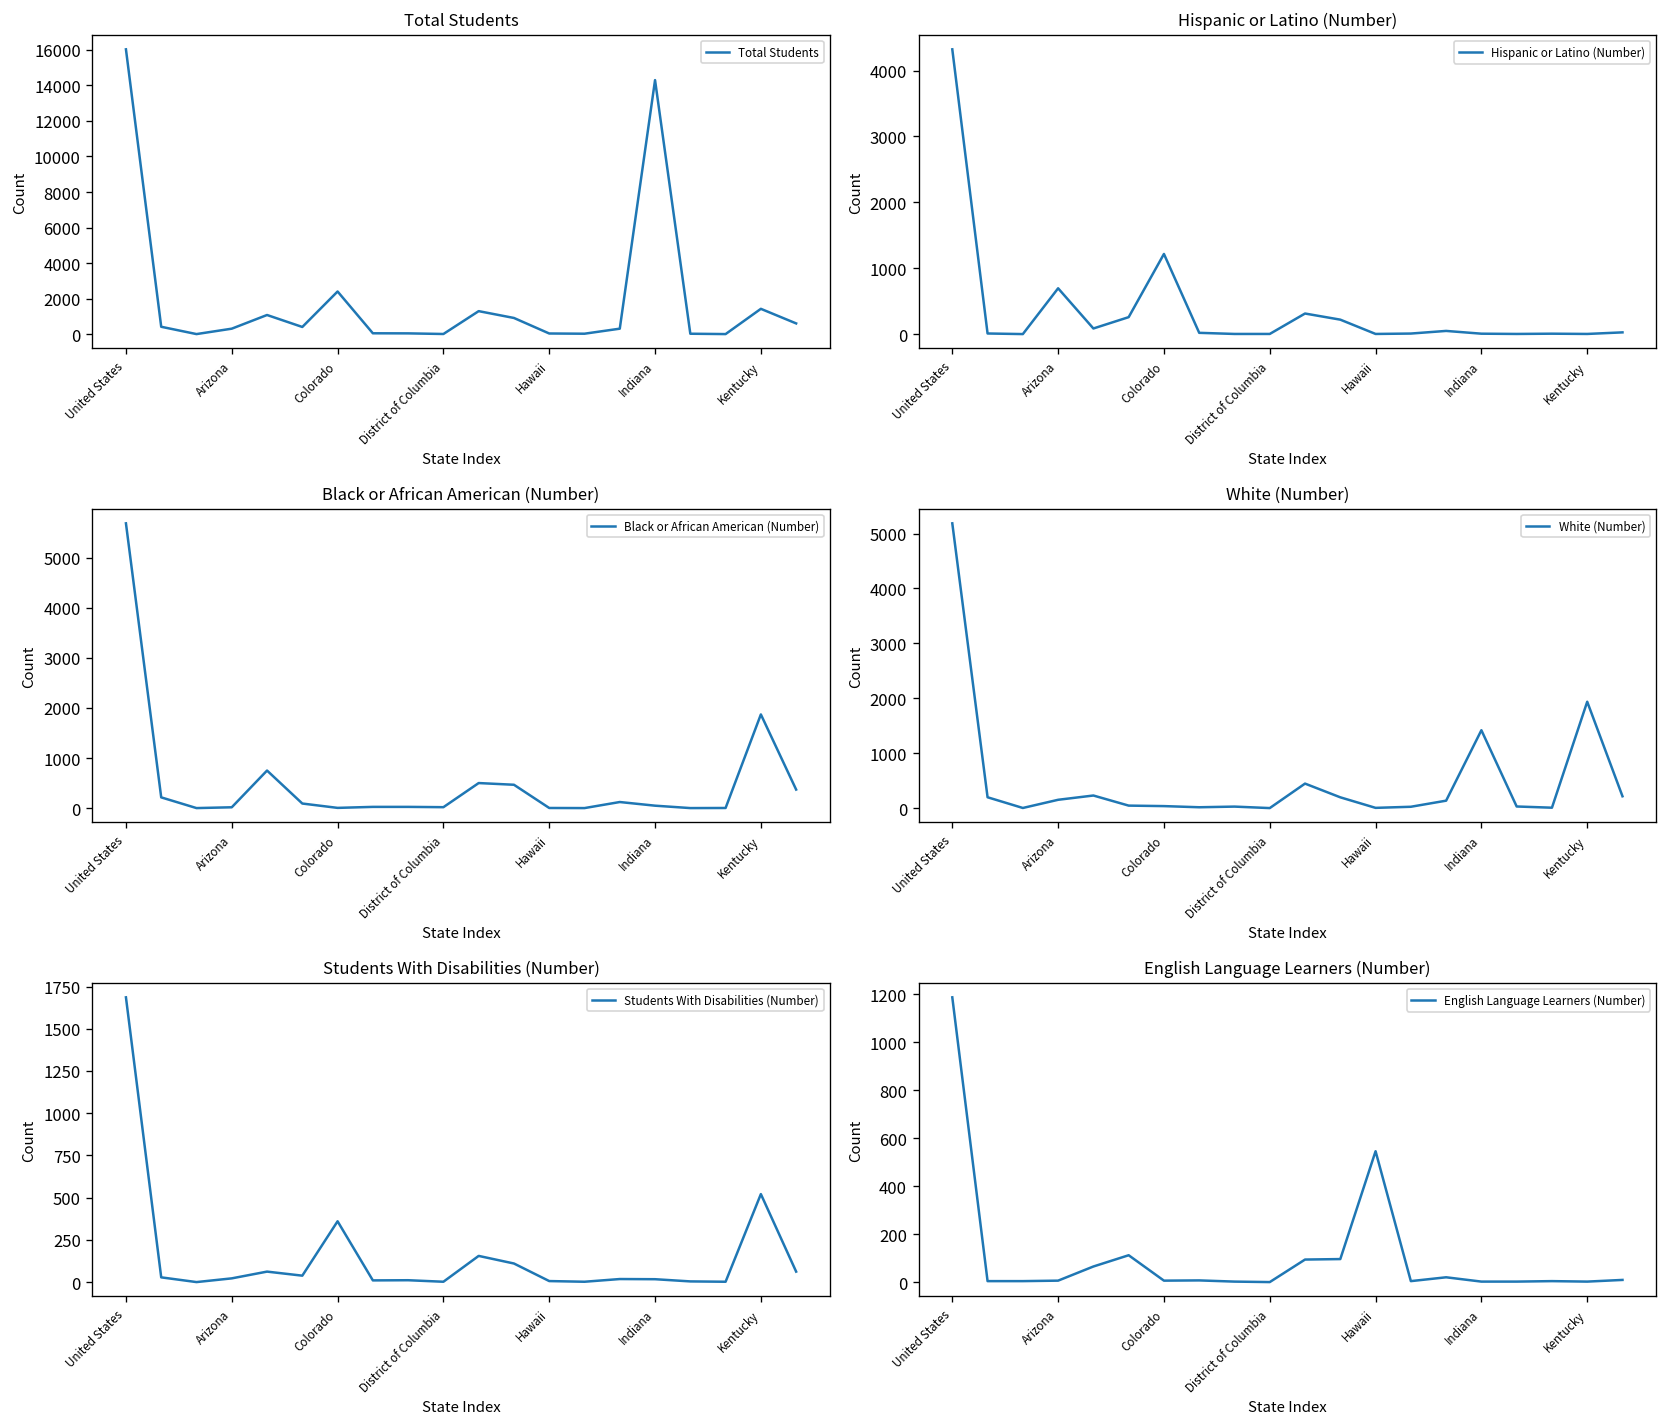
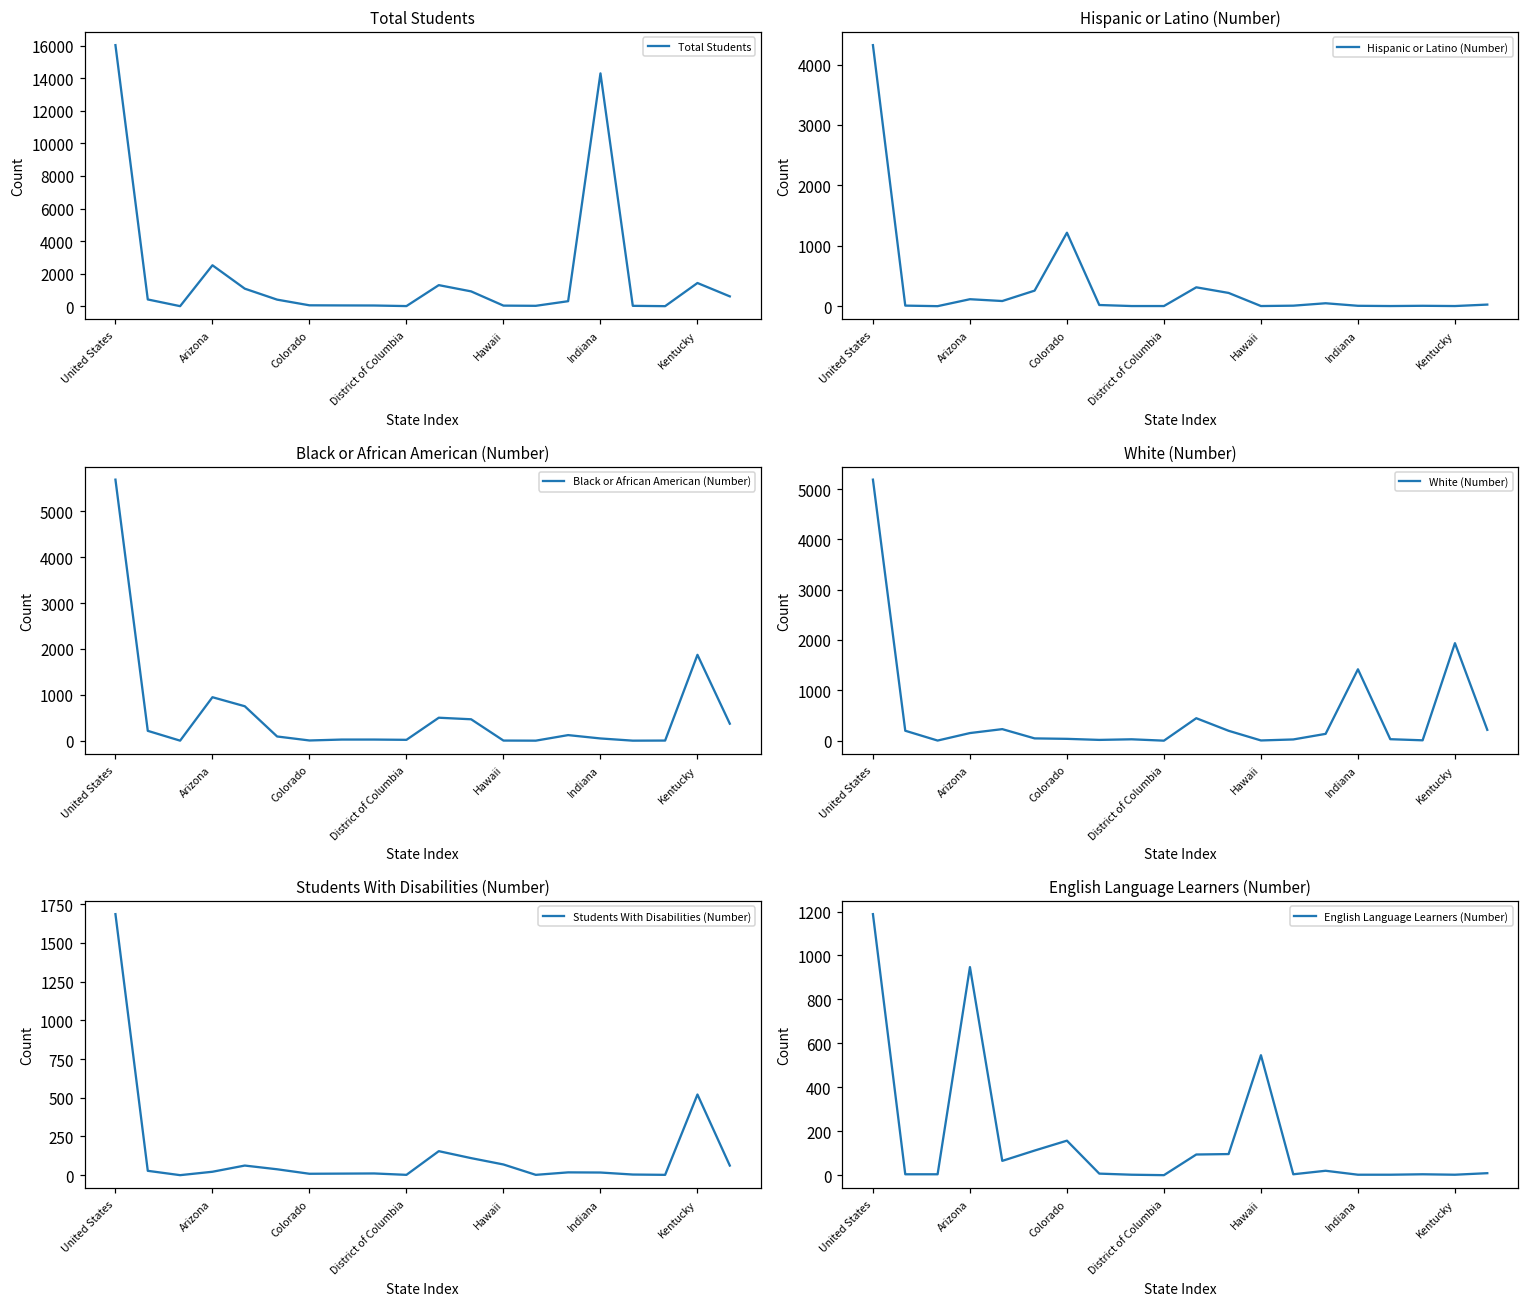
  {
    "Total Students": {
      "United States": 16000,
-     "Arizona": 300,
-     "Colorado": 2400,
+     "Arizona": 2500,
+     "Colorado": 100,
      "District of Columbia": 0,
      "Hawaii": 0,
      "Indiana": 14300,
      "Kentucky": 1400
    },
    "Hispanic or Latino (Number)": {
      "United States": 4300,
-     "Arizona": 700,
+     "Arizona": 100,
      "Colorado": 1200,
      "District of Columbia": 0,
      "Hawaii": 0,
      "Indiana": 0,
      "Kentucky": 0
    },
    "Black or African American (Number)": {
      "United States": 5700,
-     "Arizona": 0,
+     "Arizona": 900,
      "Colorado": 0,
      "District of Columbia": 0,
      "Hawaii": 0,
      "Indiana": 0,
      "Kentucky": 1900
    },
    "White (Number)": {
      "United States": 5200,
      "Arizona": 200,
      "Colorado": 0,
      "District of Columbia": 0,
      "Hawaii": 0,
      "Indiana": 1400,
      "Kentucky": 1900
    },
    "Students With Disabilities (Number)": {
      "United States": 1690,
      "Arizona": 20,
-     "Colorado": 360,
+     "Colorado": 10,
      "District of Columbia": 0,
-     "Hawaii": 10,
+     "Hawaii": 70,
      "Indiana": 20,
      "Kentucky": 520
    },
    "English Language Learners (Number)": {
      "United States": 1190,
-     "Arizona": 10,
-     "Colorado": 10,
+     "Arizona": 950,
+     "Colorado": 160,
      "District of Columbia": 0,
      "Hawaii": 550,
      "Indiana": 0,
      "Kentucky": 0
    }
  }
